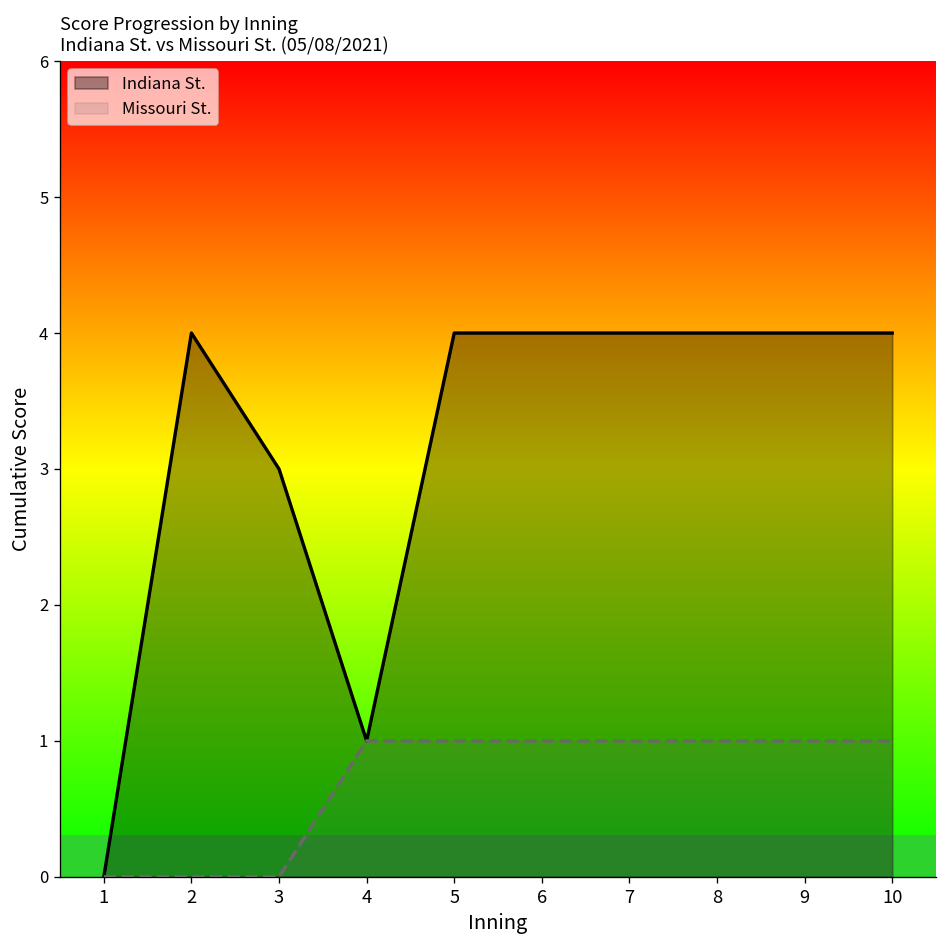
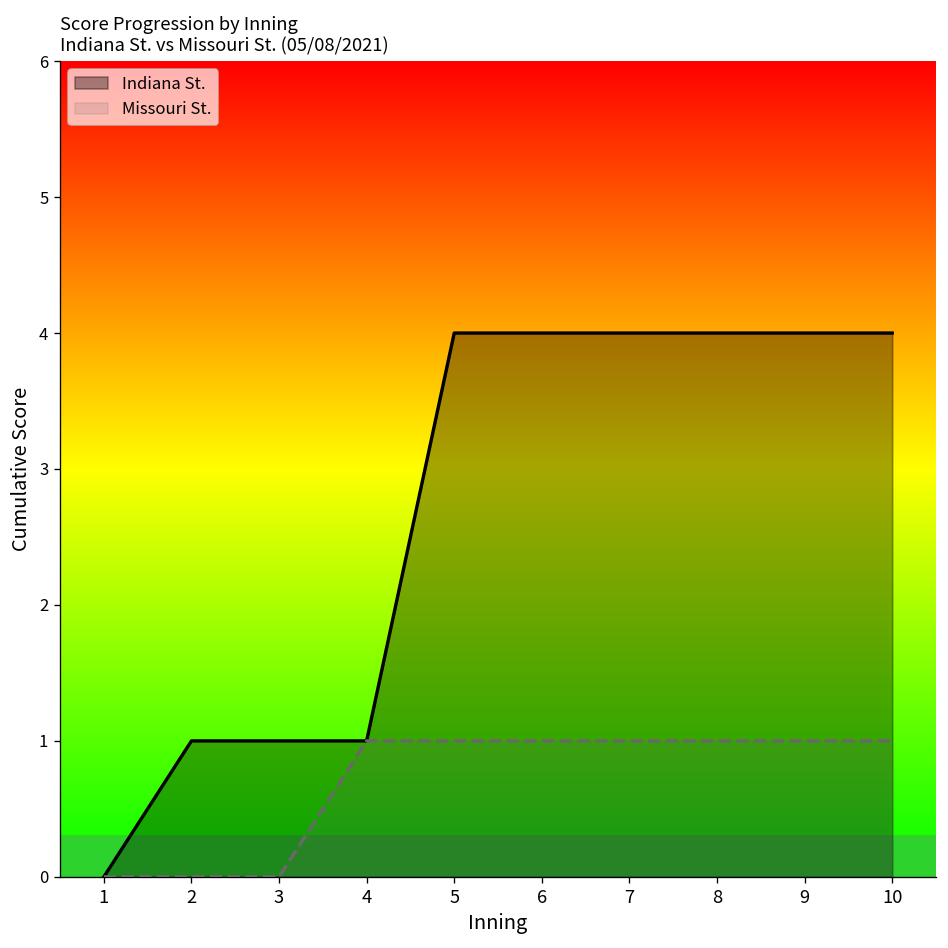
  {
    "Indiana St.": {
-     "2": 4,
-     "3": 3,
+     "2": 1,
+     "3": 1,
      "5": 4,
      "6": 4,
      "7": 4,
      "8": 4,
      "9": 4,
      "10": 4
    },
    "Missouri St.": {
      "5": 1,
      "6": 1,
      "7": 1,
      "8": 1,
      "9": 1,
      "10": 1
    }
  }
